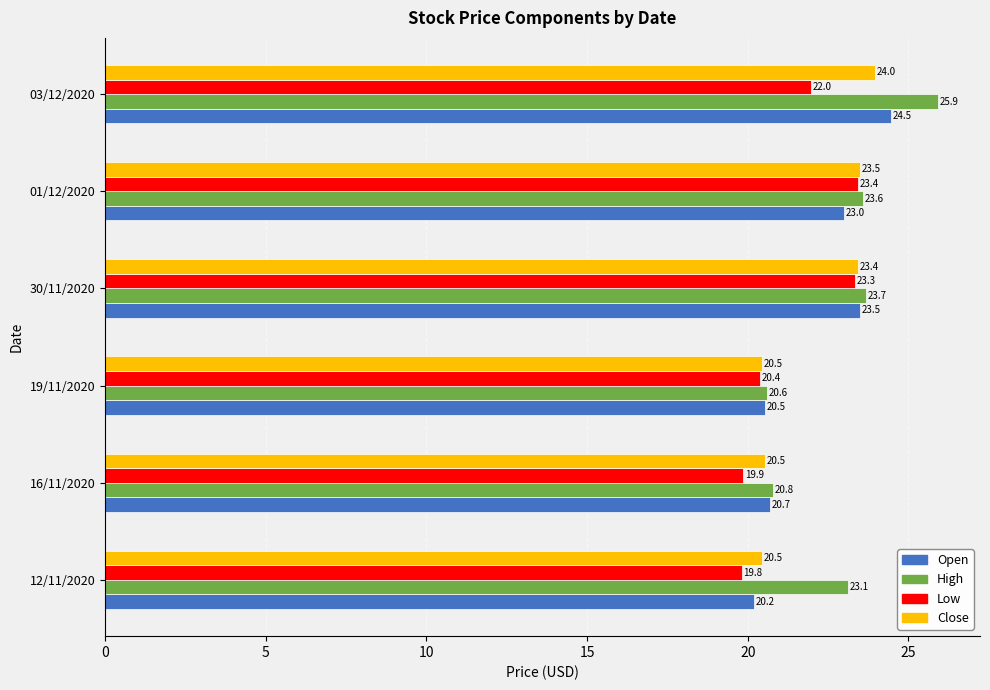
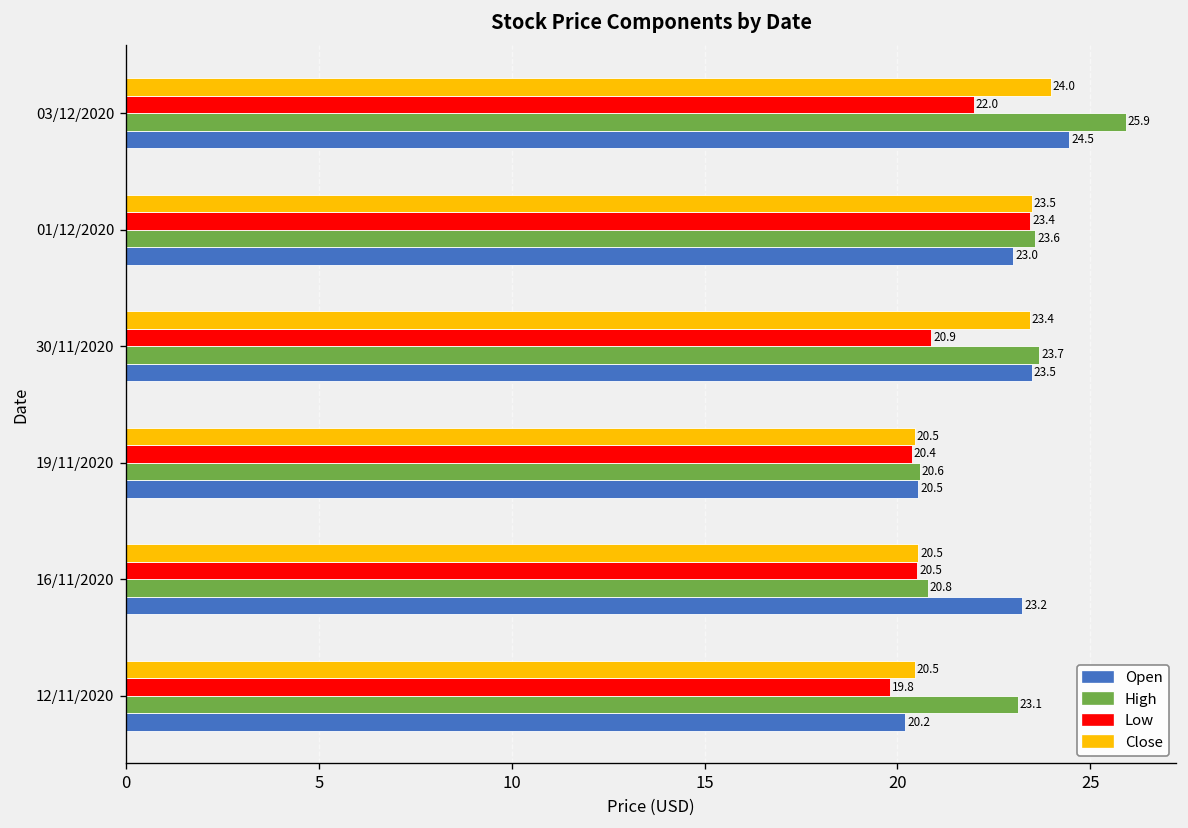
  {
    "Open": {
      "03/12/2020": 24.5,
      "01/12/2020": 23.0,
      "30/11/2020": 23.5,
      "19/11/2020": 20.5,
-     "16/11/2020": 20.7,
+     "16/11/2020": 23.2,
      "12/11/2020": 20.2
    },
    "High": {
      "03/12/2020": 25.9,
      "01/12/2020": 23.6,
      "30/11/2020": 23.7,
      "19/11/2020": 20.6,
      "16/11/2020": 20.8,
      "12/11/2020": 23.1
    },
    "Low": {
      "03/12/2020": 22.0,
      "01/12/2020": 23.4,
-     "30/11/2020": 23.3,
+     "30/11/2020": 20.9,
      "19/11/2020": 20.4,
-     "16/11/2020": 19.9,
+     "16/11/2020": 20.5,
      "12/11/2020": 19.8
    },
    "Close": {
      "03/12/2020": 24.0,
      "01/12/2020": 23.5,
      "30/11/2020": 23.4,
      "19/11/2020": 20.5,
      "16/11/2020": 20.5,
      "12/11/2020": 20.5
    }
  }
